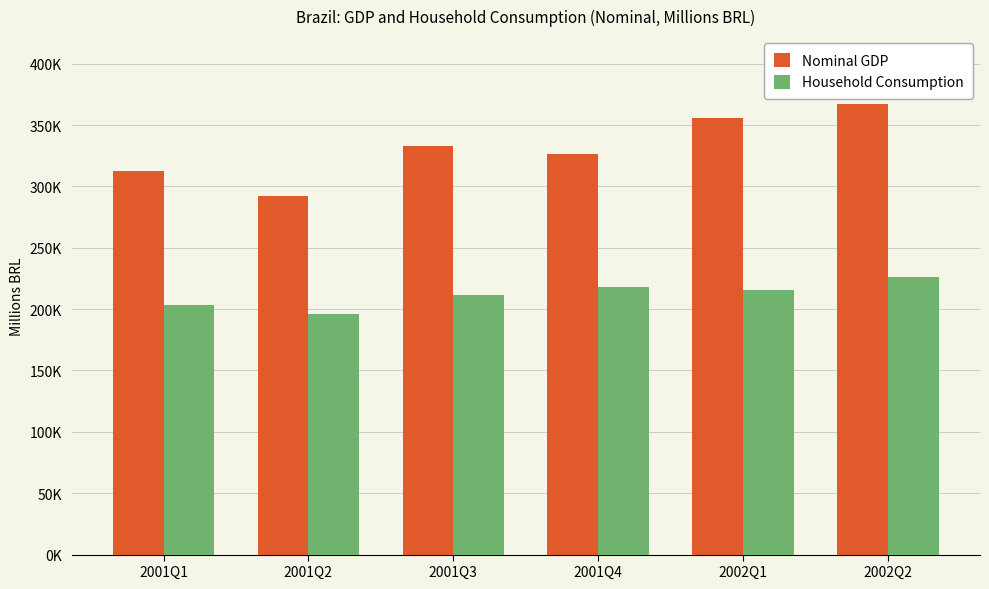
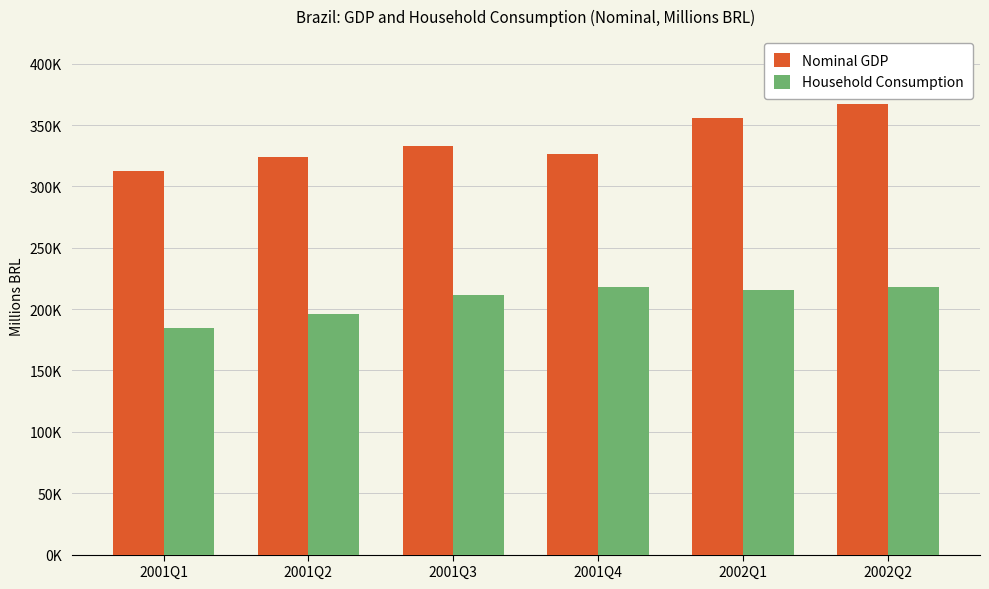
  {
    "Nominal GDP": {
      "2001Q1": 312000,
-     "2001Q2": 292000,
+     "2001Q2": 324000,
      "2001Q3": 333000,
      "2001Q4": 326000,
      "2002Q1": 356000,
      "2002Q2": 367000
    },
    "Household Consumption": {
-     "2001Q1": 203000,
+     "2001Q1": 185000,
      "2001Q2": 196000,
      "2001Q3": 211000,
      "2001Q4": 218000,
      "2002Q1": 216000,
-     "2002Q2": 226000
+     "2002Q2": 218000
    }
  }
